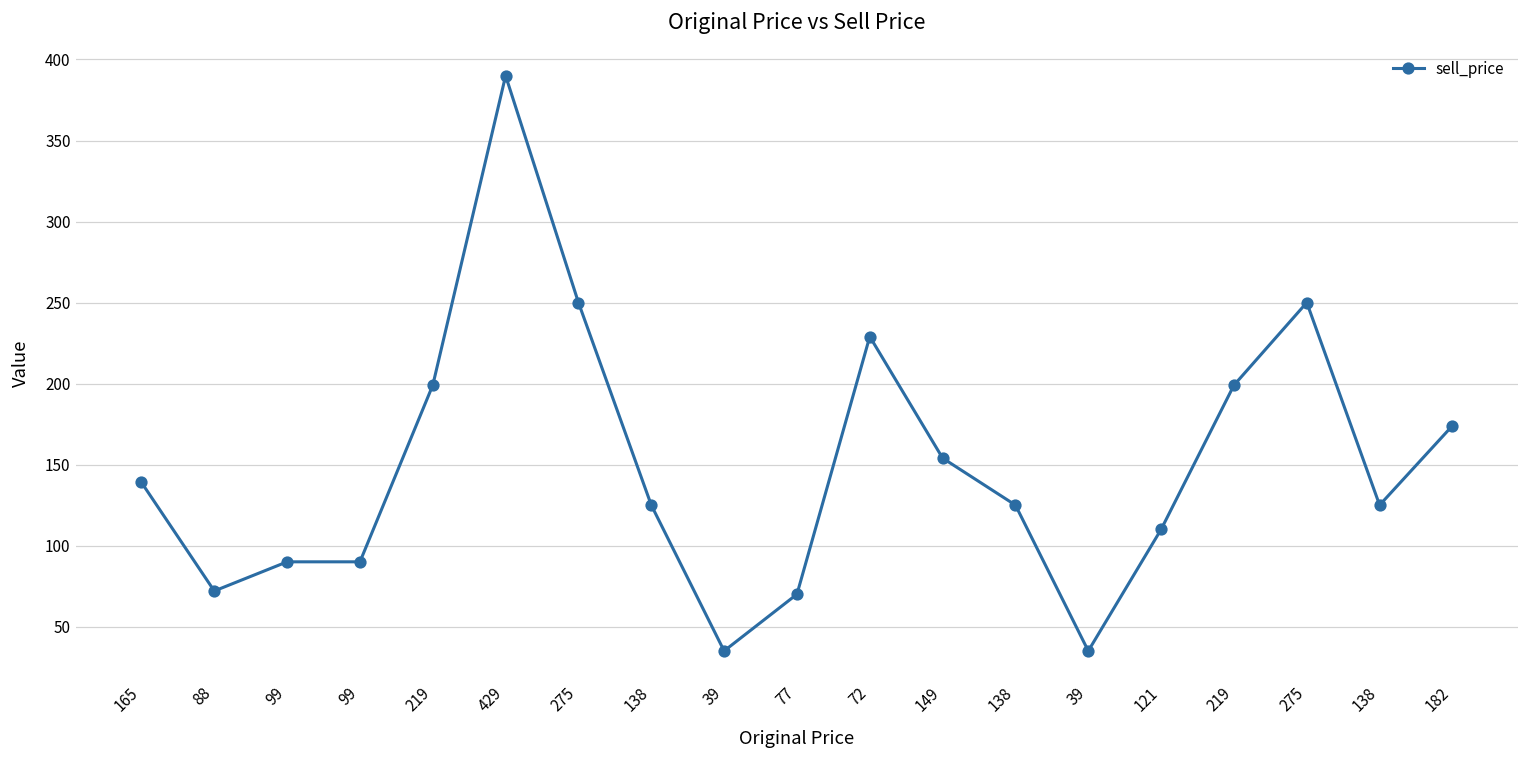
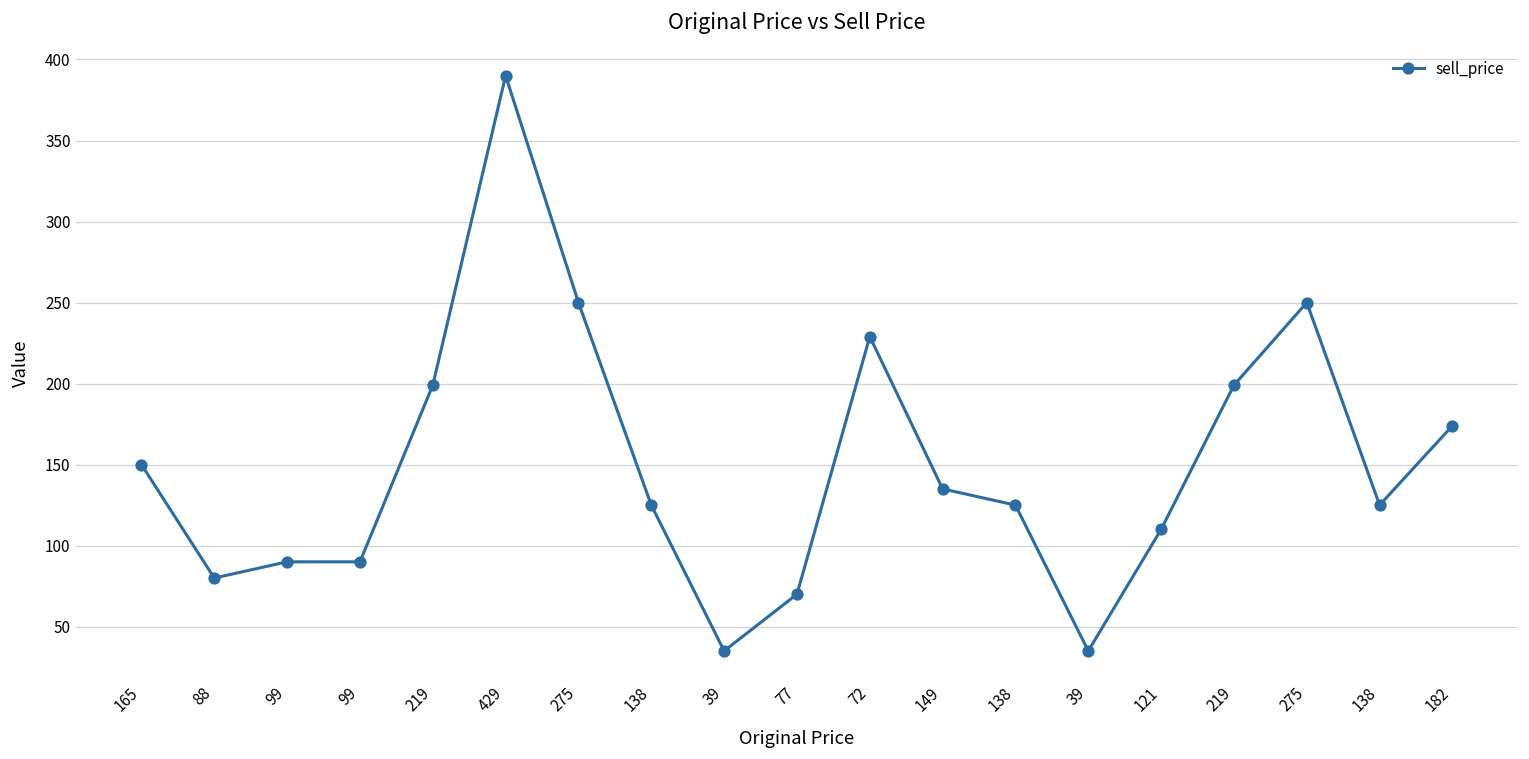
  {
-   "165": 139,
-   "88": 72,
+   "165": 150,
+   "88": 80,
    "429": 390,
    "77": 70,
    "72": 229,
-   "149": 154,
+   "149": 135,
    "121": 110,
    "182": 174
  }
